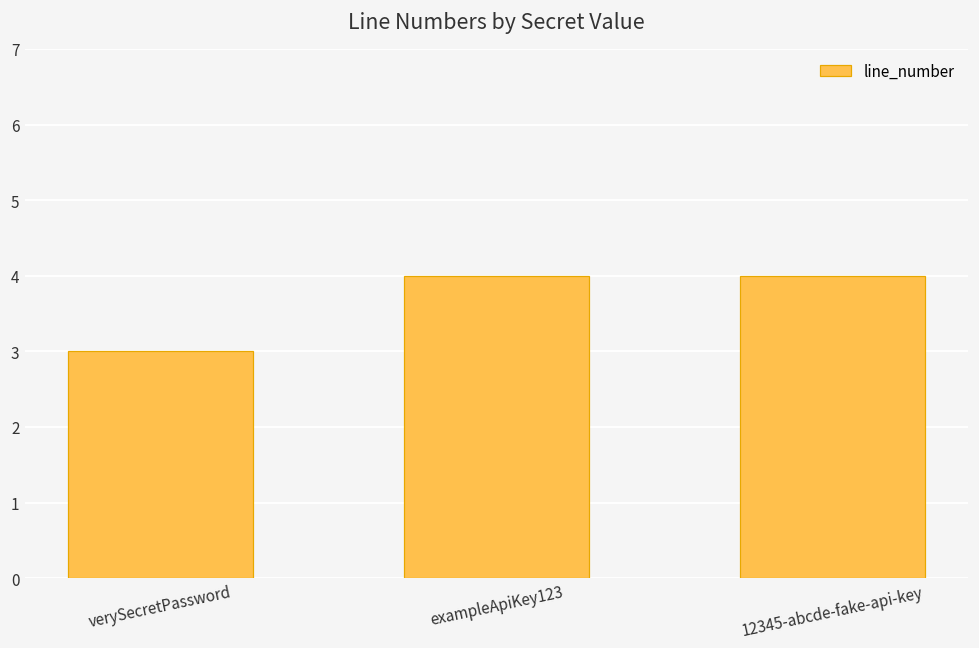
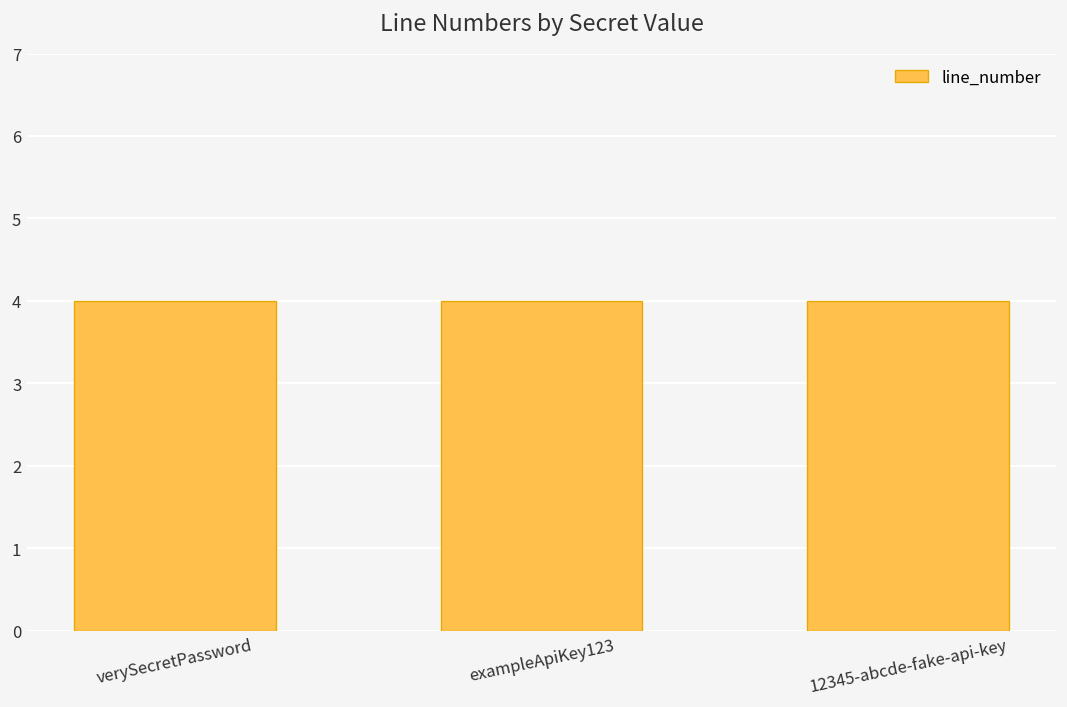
  {
-   "verySecretPassword": 3,
+   "verySecretPassword": 4,
    "exampleApiKey123": 4,
    "12345-abcde-fake-api-key": 4
  }
